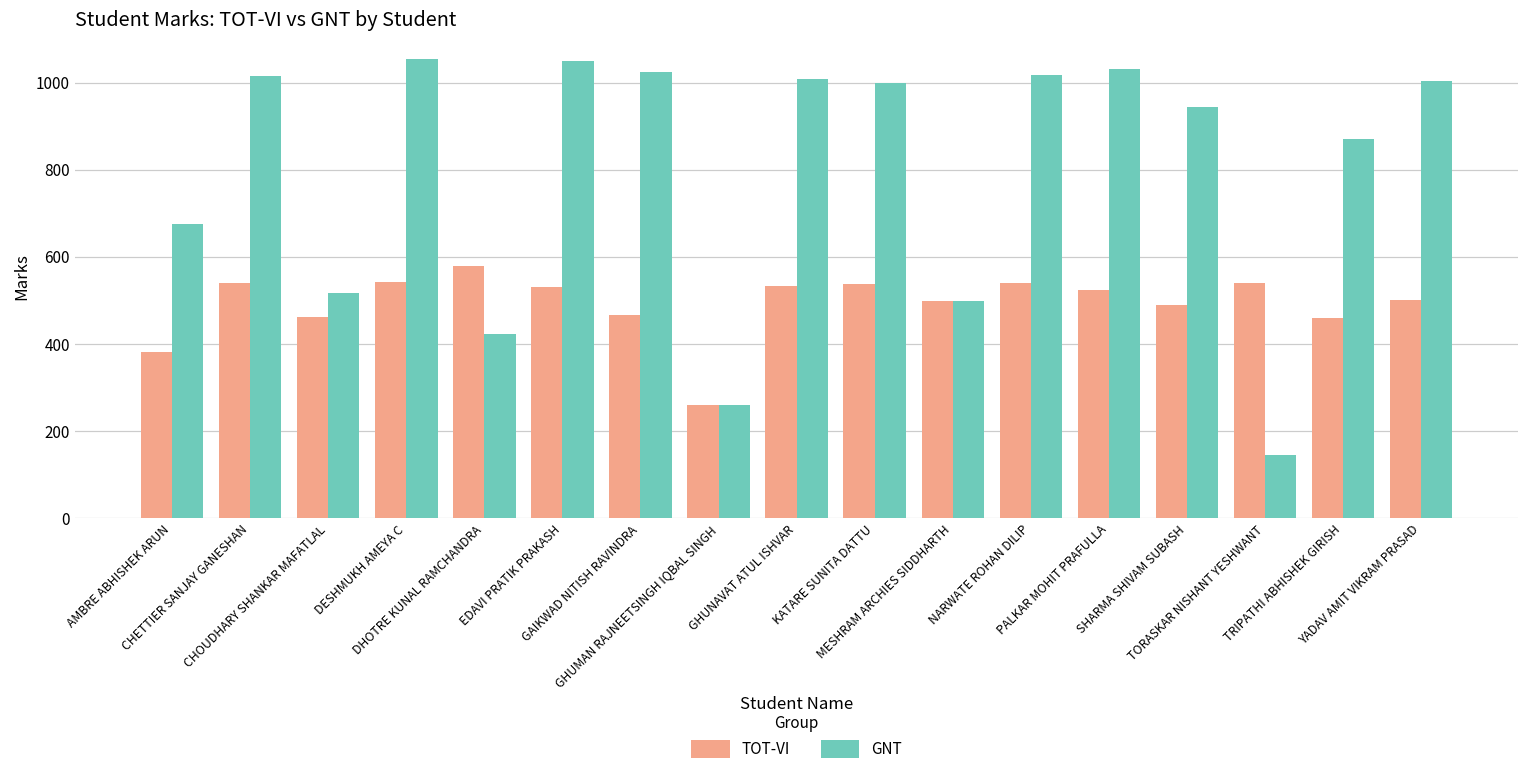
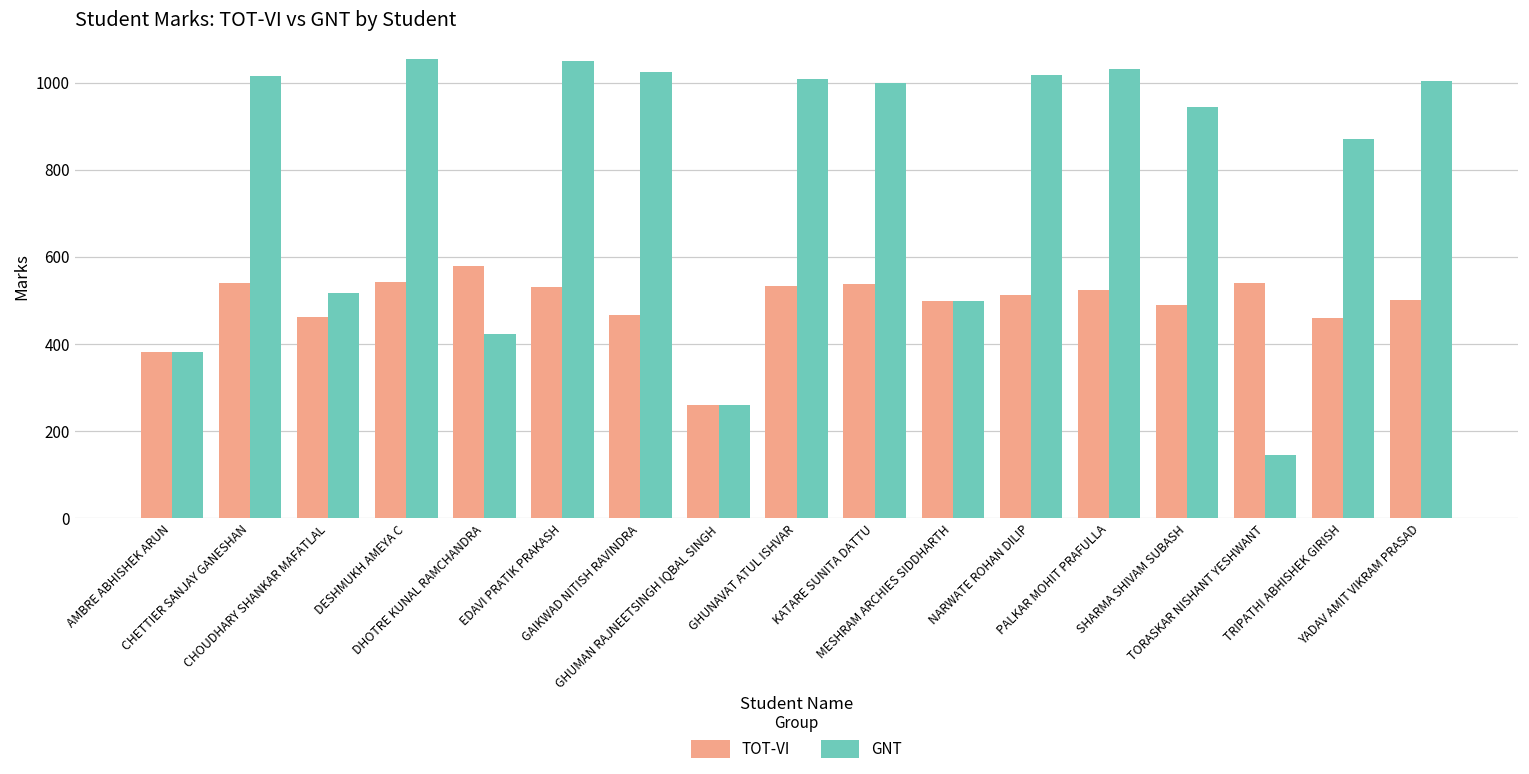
  {
    "TOT-VI": {
      "AMBRE ABHISHEK ARUN": 380,
      "CHETTIER SANJAY GANESHAN": 540,
      "CHOUDHARY SHANKAR MAFATLAL": 460,
      "DESHMUKH AMEYA C": 540,
      "DHOTRE KUNAL RAMCHANDRA": 580,
      "EDAVI PRATIK PRAKASH": 530,
      "GAIKWAD NITISH RAVINDRA": 470,
      "GHUMAN RAJNEETSINGH IQBAL SINGH": 260,
      "GHUNAVAT ATUL ISHVAR": 530,
      "KATARE SUNITA DATTU": 540,
      "MESHRAM ARCHIES SIDDHARTH": 500,
-     "NARWATE ROHAN DILIP": 540,
+     "NARWATE ROHAN DILIP": 510,
      "PALKAR MOHIT PRAFULLA": 530,
      "SHARMA SHIVAM SUBASH": 490,
      "TORASKAR NISHANT YESHWANT": 540,
      "TRIPATHI ABHISHEK GIRISH": 460,
      "YADAV AMIT VIKRAM PRASAD": 500
    },
    "GNT": {
-     "AMBRE ABHISHEK ARUN": 680,
+     "AMBRE ABHISHEK ARUN": 380,
      "CHETTIER SANJAY GANESHAN": 1020,
      "CHOUDHARY SHANKAR MAFATLAL": 520,
      "DESHMUKH AMEYA C": 1060,
      "DHOTRE KUNAL RAMCHANDRA": 420,
      "EDAVI PRATIK PRAKASH": 1050,
      "GAIKWAD NITISH RAVINDRA": 1020,
      "GHUMAN RAJNEETSINGH IQBAL SINGH": 260,
      "GHUNAVAT ATUL ISHVAR": 1010,
      "KATARE SUNITA DATTU": 1000,
      "MESHRAM ARCHIES SIDDHARTH": 500,
      "NARWATE ROHAN DILIP": 1020,
      "PALKAR MOHIT PRAFULLA": 1030,
      "SHARMA SHIVAM SUBASH": 940,
      "TORASKAR NISHANT YESHWANT": 140,
      "TRIPATHI ABHISHEK GIRISH": 870,
      "YADAV AMIT VIKRAM PRASAD": 1010
    }
  }
